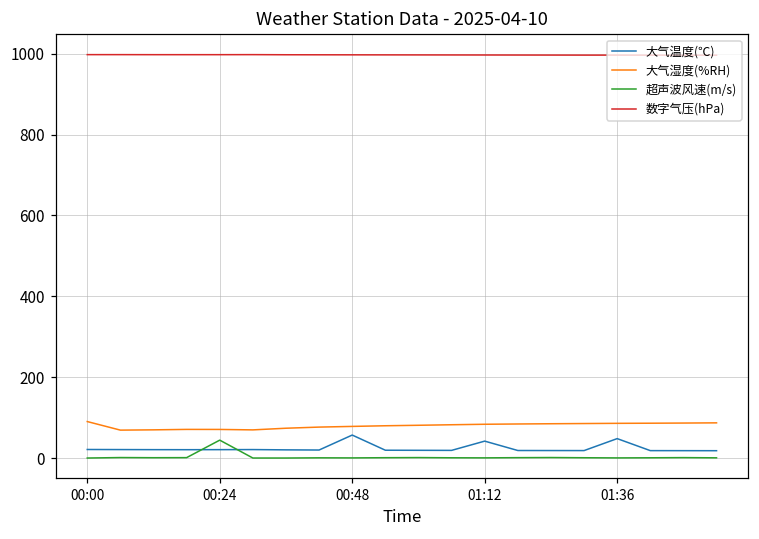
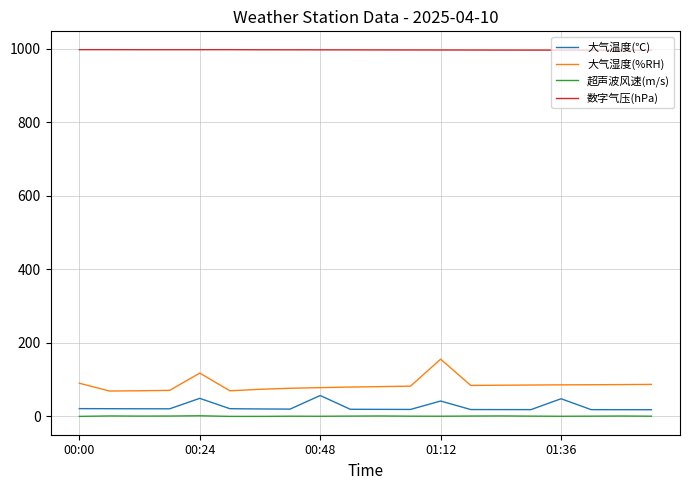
  {
    "大气温度(℃)": {
      "00:00": 20,
-     "00:24": 20,
+     "00:24": 50,
      "00:48": 60,
      "01:12": 40,
      "01:36": 50
    },
    "大气湿度(%RH)": {
      "00:00": 90,
-     "00:24": 70,
+     "00:24": 120,
      "00:48": 80,
-     "01:12": 80,
+     "01:12": 160,
      "01:36": 90
    },
    "超声波风速(m/s)": {
      "00:00": 0,
-     "00:24": 40,
+     "00:24": 0,
      "00:48": 0,
      "01:12": 0,
      "01:36": 0
    },
    "数字气压(hPa)": {
      "00:00": 1000,
      "00:24": 1000,
      "00:48": 1000,
      "01:12": 1000
    }
  }
